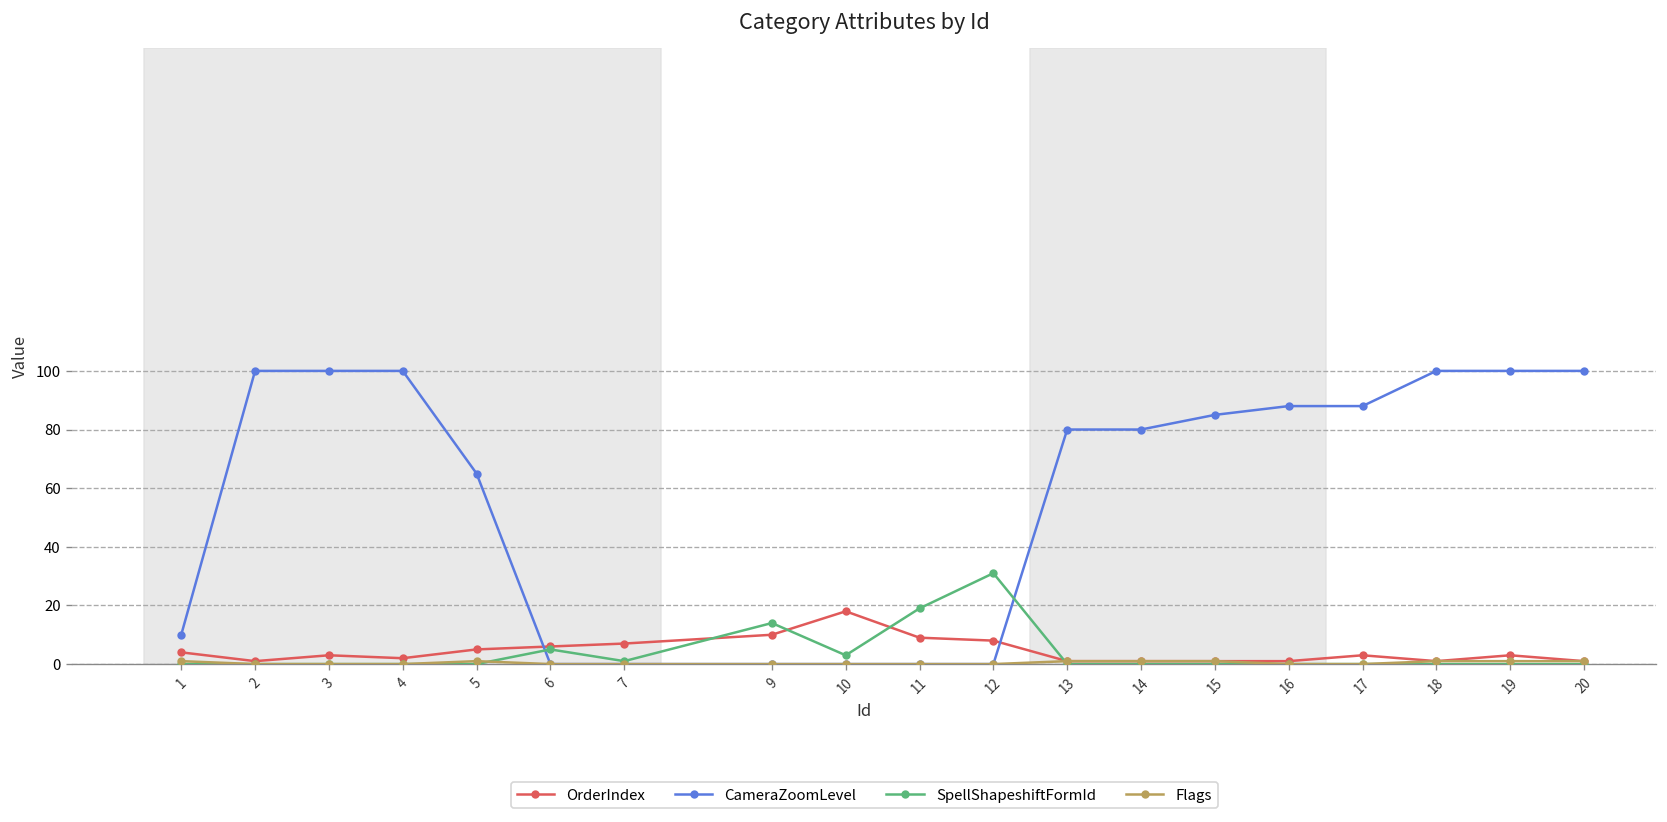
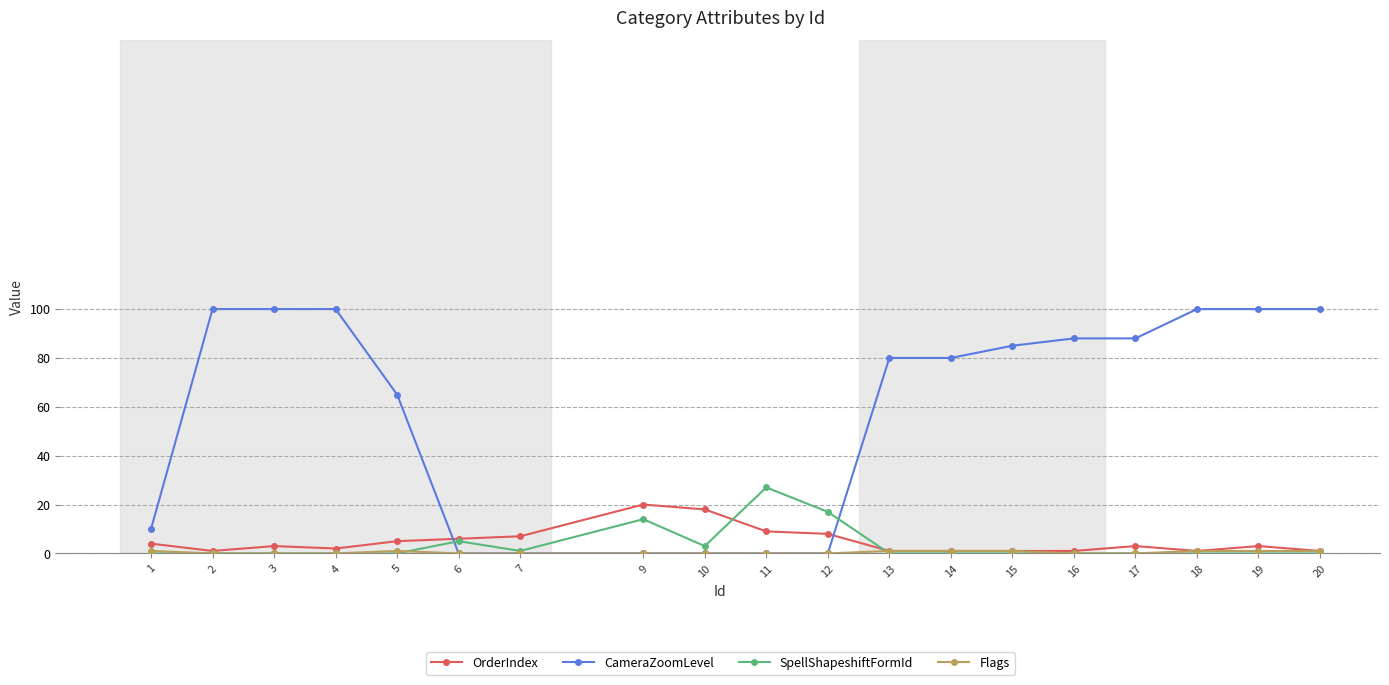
  {
    "OrderIndex": {
      "1": 4,
      "3": 3,
      "4": 2,
      "5": 5,
      "7": 7,
-     "9": 10,
+     "9": 20,
      "10": 18,
      "11": 9,
      "12": 8,
      "17": 3,
      "19": 3
    },
    "CameraZoomLevel": {
      "1": 10,
      "2": 100,
      "3": 100,
      "4": 100,
      "5": 65,
      "13": 80,
      "14": 80,
      "15": 85,
      "16": 88,
      "17": 88,
      "18": 100,
      "19": 100,
      "20": 100
    },
    "SpellShapeshiftFormId": {
      "9": 14,
      "10": 3,
-     "11": 19,
-     "12": 31
+     "11": 27,
+     "12": 17
    }
  }
